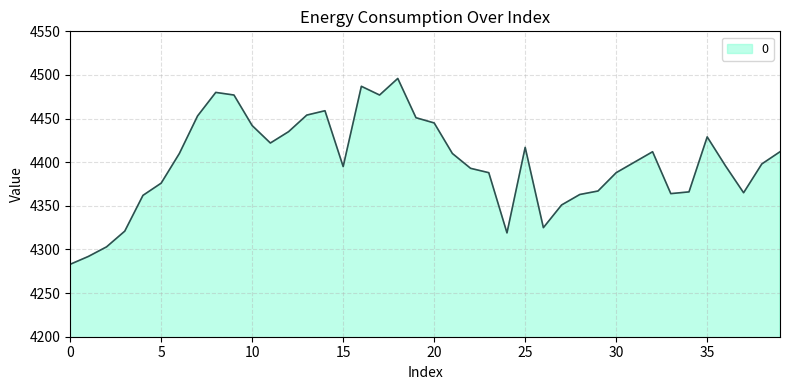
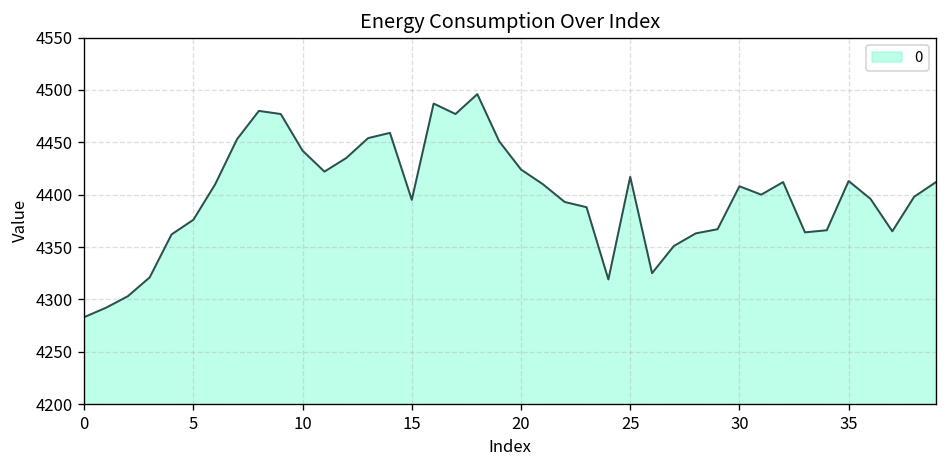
  {
    "0": 4280,
    "5": 4380,
    "10": 4440,
    "15": 4400,
-   "20": 4450,
+   "20": 4420,
    "25": 4420,
-   "30": 4390,
-   "35": 4430
+   "30": 4410,
+   "35": 4410
  }
